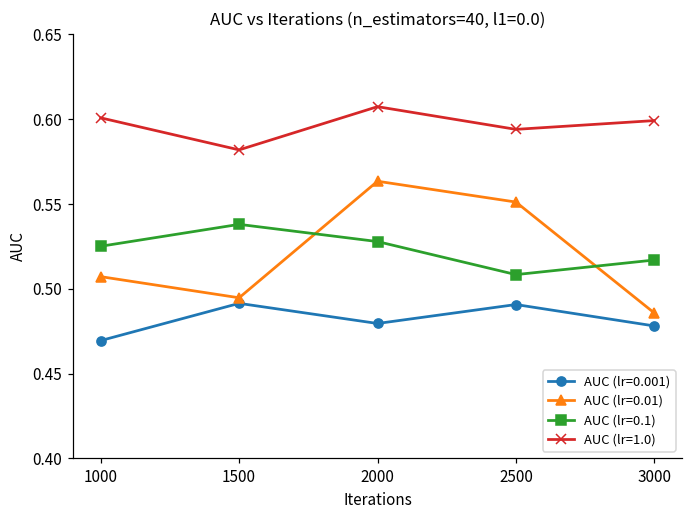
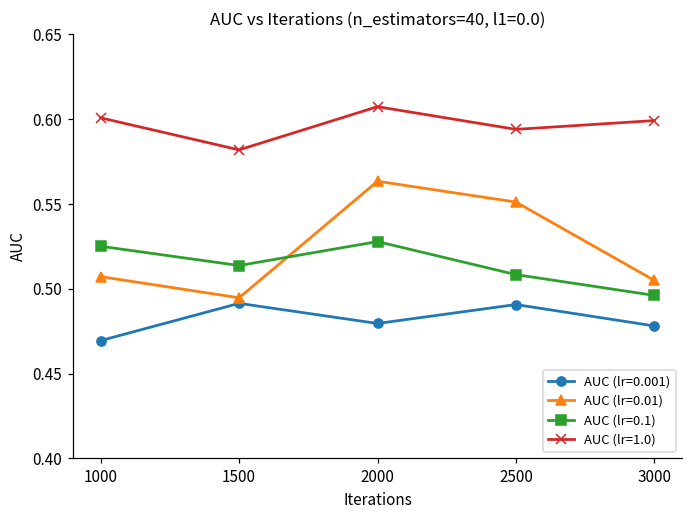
  {
    "AUC (lr=0.001)": {
      "1000": 0.469,
      "1500": 0.491,
      "2000": 0.480,
      "2500": 0.491,
      "3000": 0.478
    },
    "AUC (lr=0.01)": {
      "1000": 0.507,
      "1500": 0.495,
      "2000": 0.563,
      "2500": 0.551,
-     "3000": 0.486
+     "3000": 0.505
    },
    "AUC (lr=0.1)": {
      "1000": 0.525,
-     "1500": 0.538,
+     "1500": 0.514,
      "2000": 0.528,
      "2500": 0.508,
-     "3000": 0.517
+     "3000": 0.496
    },
    "AUC (lr=1.0)": {
      "1000": 0.601,
      "1500": 0.582,
      "2000": 0.607,
      "2500": 0.594,
      "3000": 0.599
    }
  }
